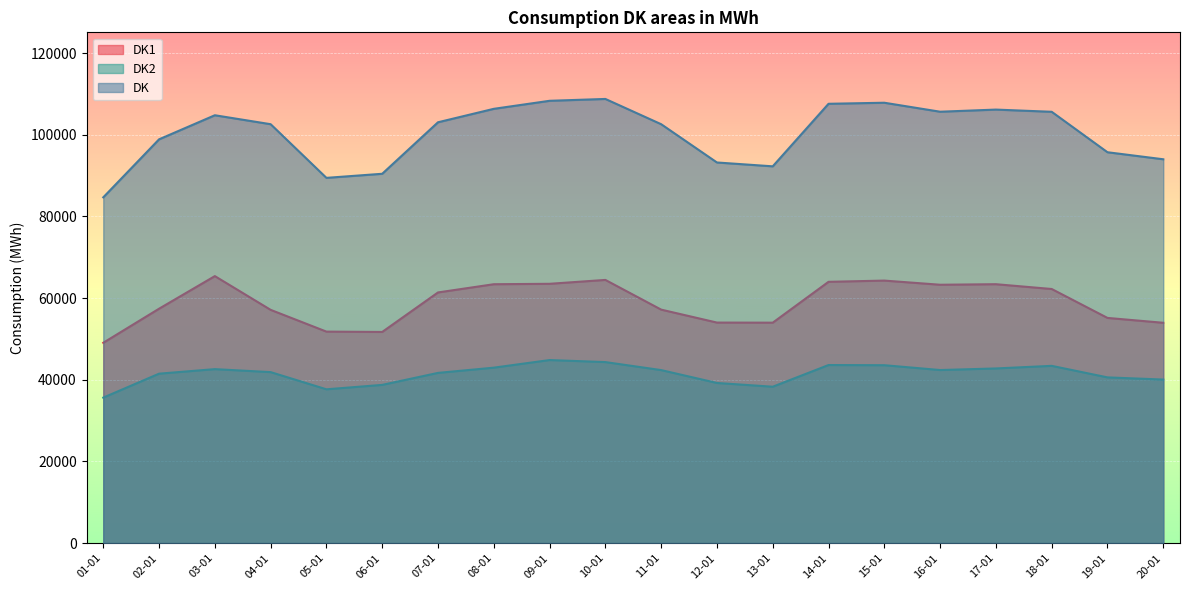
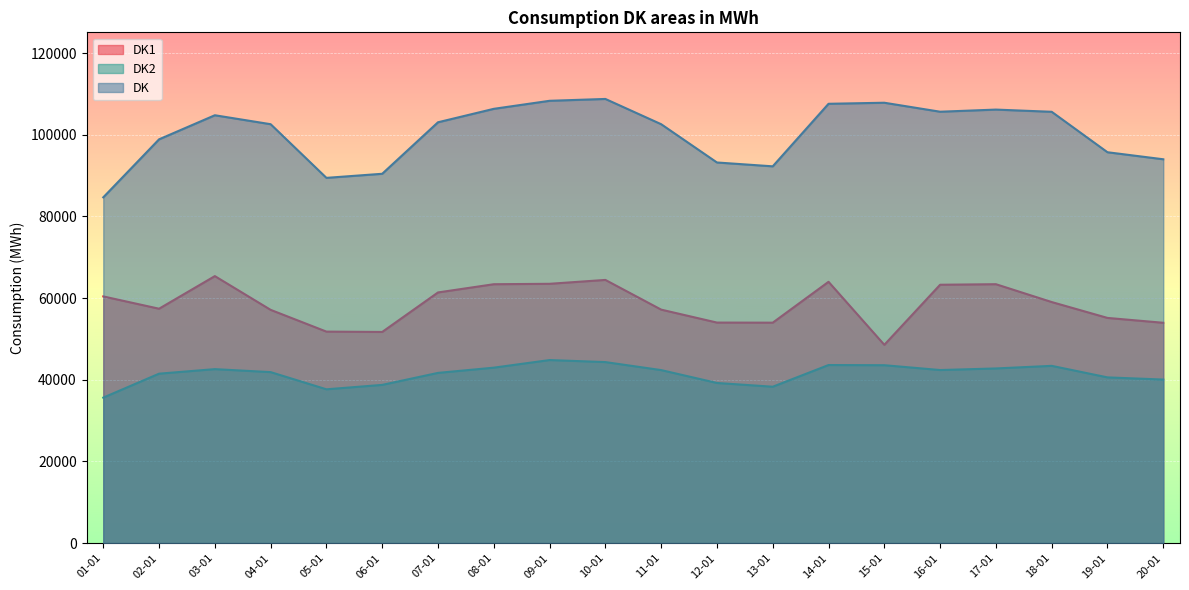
  {
    "DK1": {
-     "01-01": 49000,
+     "01-01": 60000,
      "02-01": 57000,
      "03-01": 65000,
      "04-01": 57000,
      "05-01": 52000,
      "06-01": 52000,
      "07-01": 61000,
      "08-01": 63000,
      "09-01": 63000,
      "10-01": 64000,
      "11-01": 57000,
      "12-01": 54000,
      "13-01": 54000,
      "14-01": 64000,
-     "15-01": 64000,
+     "15-01": 49000,
      "16-01": 63000,
      "17-01": 63000,
-     "18-01": 62000,
+     "18-01": 59000,
      "19-01": 55000,
      "20-01": 54000
    }
  }
